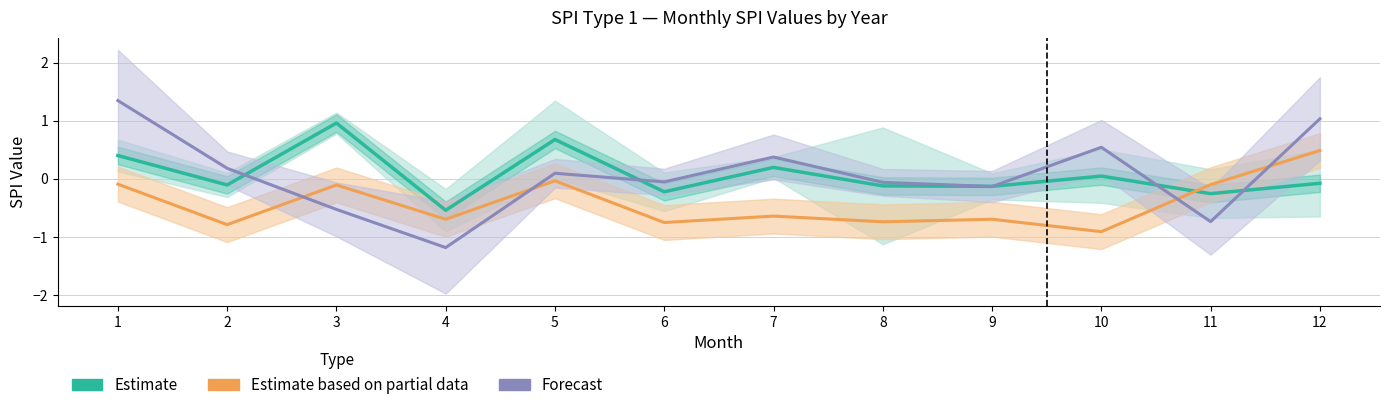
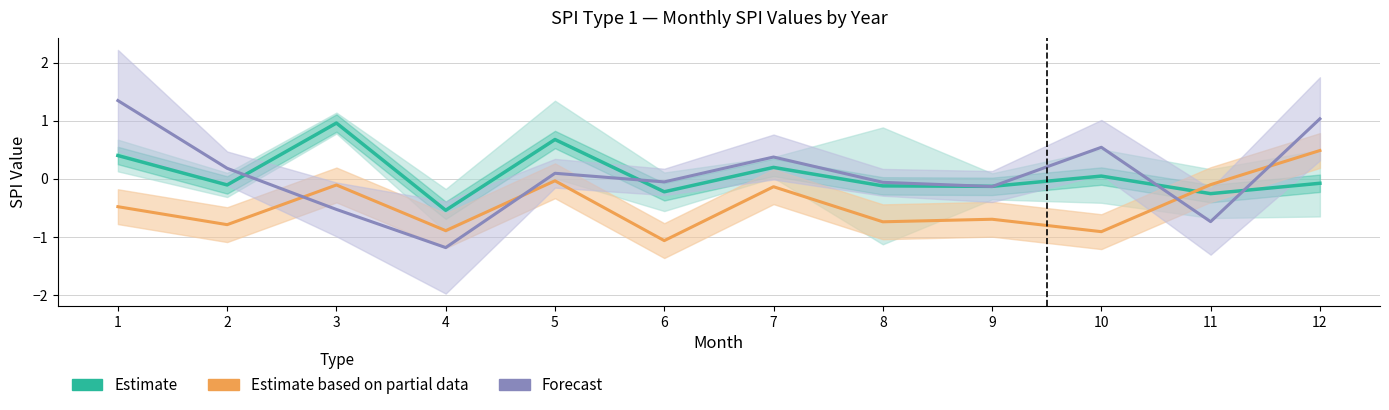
  {
    "Estimate based on partial data": {
-     "1": -0.1,
+     "1": -0.5,
      "2": -0.8,
-     "4": -0.7,
+     "4": -0.9,
      "5": 0.0,
-     "6": -0.8,
-     "7": -0.6,
+     "6": -1.1,
+     "7": -0.1,
      "8": -0.7,
      "9": -0.7,
      "10": -0.9
    },
    "Forecast": {
      "1": 1.3,
      "2": 0.2,
      "3": -0.5,
      "4": -1.2,
      "5": 0.1,
      "8": -0.1,
      "11": -0.7,
      "12": 1.0
    }
  }
